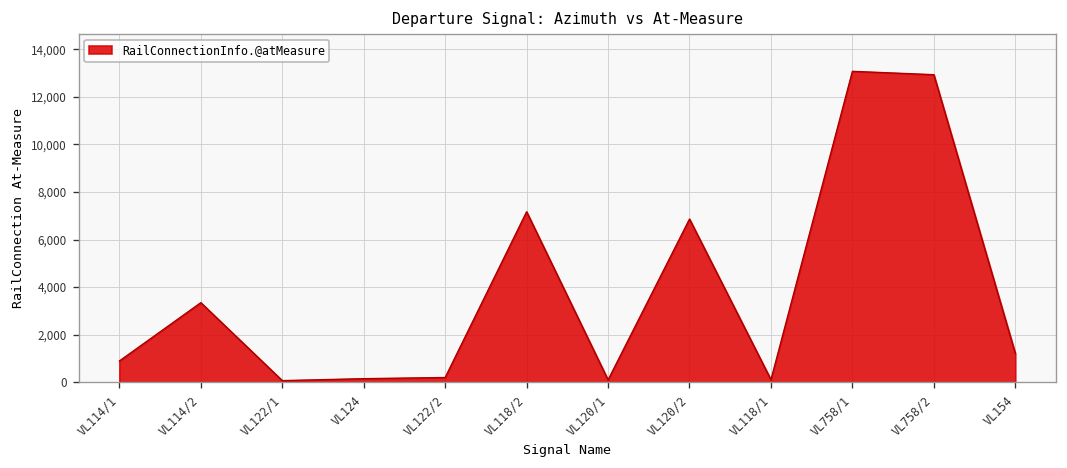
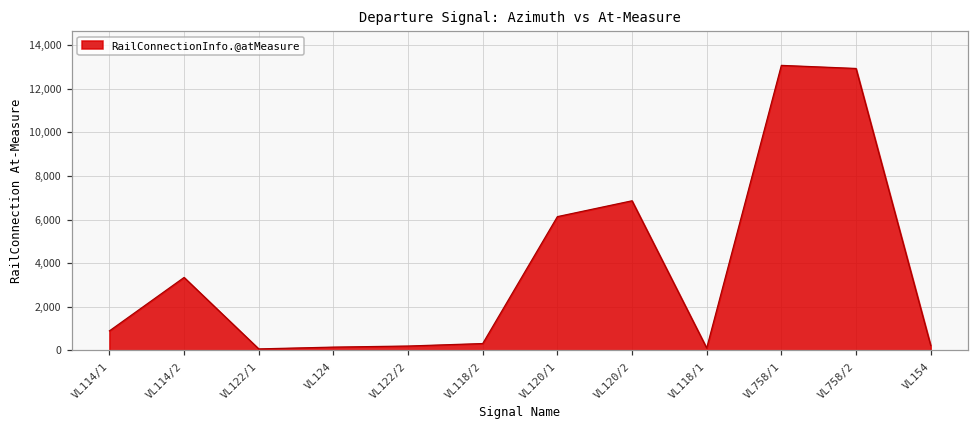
  {
    "VL114/1": "900",
    "VL114/2": "3,300",
    "VL122/1": "100",
    "VL124": "200",
    "VL122/2": "200",
-   "VL118/2": "7,200",
-   "VL120/1": "100",
+   "VL118/2": "300",
+   "VL120/1": "6,100",
    "VL120/2": "6,900",
    "VL118/1": "100",
    "VL758/1": "13,100",
    "VL758/2": "12,900",
-   "VL154": "1,200"
+   "VL154": "200"
  }
